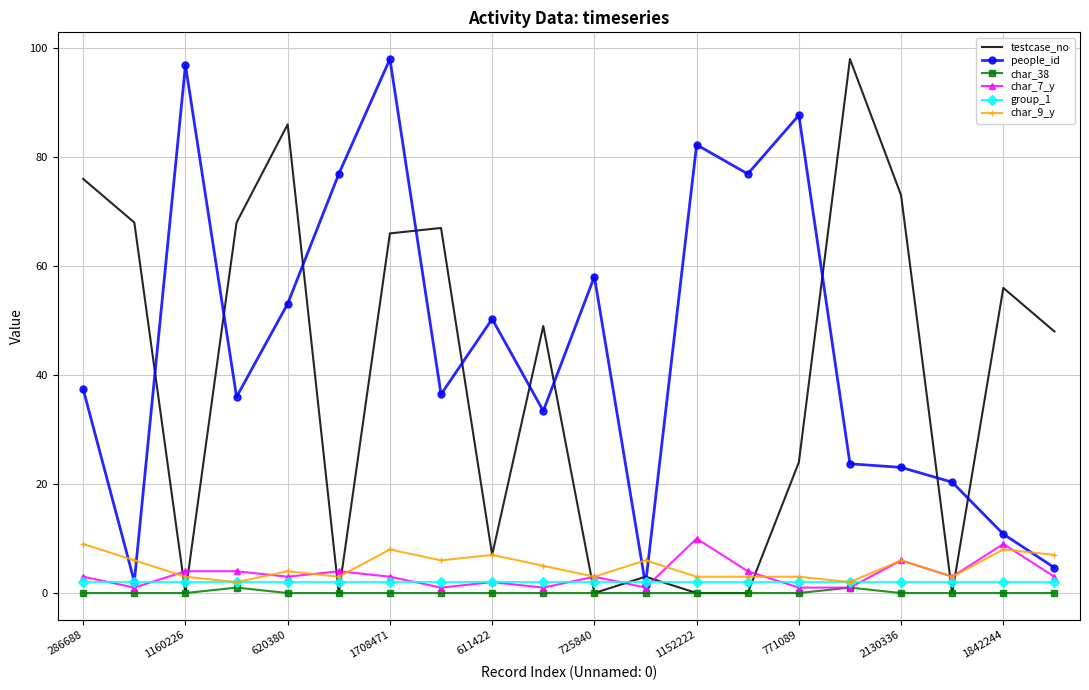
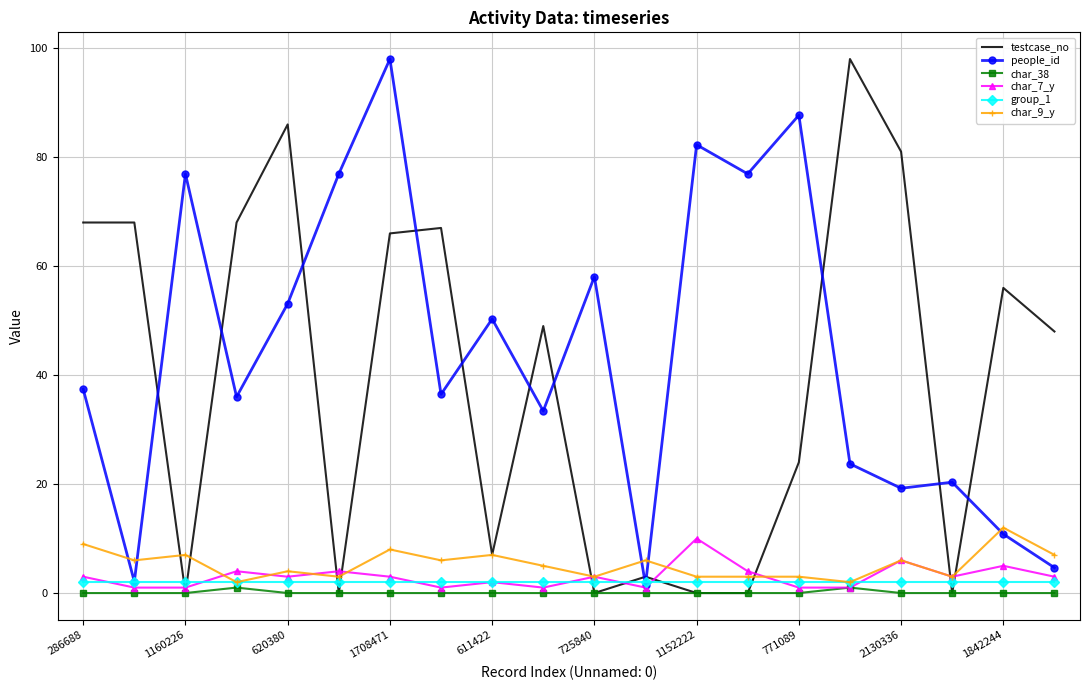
  {
    "testcase_no": {
-     "286688": 76,
+     "286688": 68,
      "620380": 86,
      "1708471": 66,
      "771089": 24,
-     "2130336": 73,
+     "2130336": 81,
      "1842244": 56
    },
    "people_id": {
      "286688": 37,
-     "1160226": 97,
+     "1160226": 77,
      "620380": 53,
      "1708471": 98,
      "611422": 50,
      "725840": 58,
      "1152222": 82,
      "771089": 88,
-     "2130336": 23,
+     "2130336": 19,
      "1842244": 11
    },
    "char_38": {
      "286688": 0,
      "620380": 0,
      "1708471": 0,
      "611422": 0,
      "771089": 0,
      "2130336": 0,
      "1842244": 0
    },
    "char_7_y": {
      "286688": 3,
-     "1160226": 4,
+     "1160226": 1,
      "620380": 3,
      "1708471": 3,
      "1152222": 10,
      "771089": 1,
-     "1842244": 9
+     "1842244": 5
    },
    "group_1": {
      "286688": 2,
      "1160226": 2,
      "620380": 2,
      "1708471": 2,
      "725840": 2,
      "1152222": 2,
      "771089": 2,
      "2130336": 2,
      "1842244": 2
    },
    "char_9_y": {
      "286688": 9,
-     "1160226": 3,
+     "1160226": 7,
      "620380": 4,
      "1708471": 8,
      "1152222": 3,
      "771089": 3,
-     "1842244": 8
+     "1842244": 12
    }
  }
